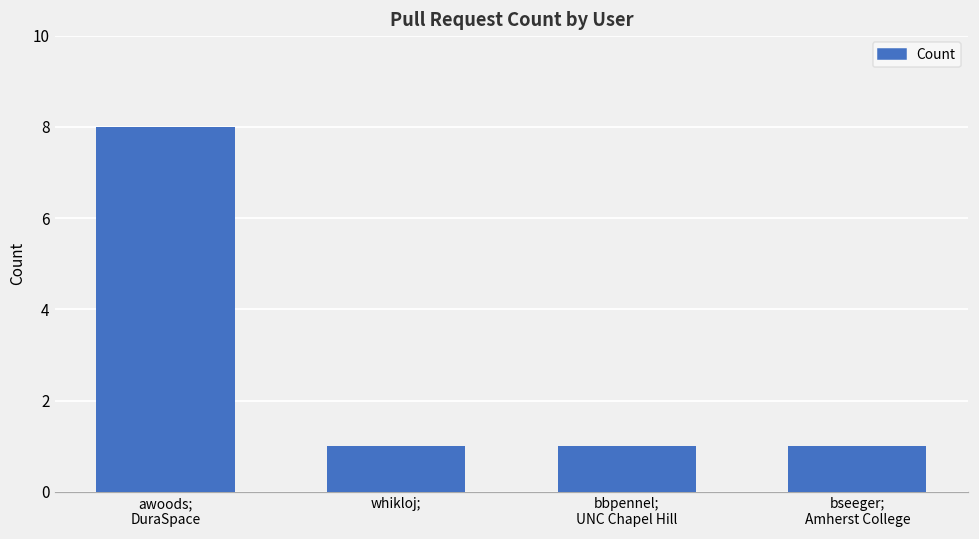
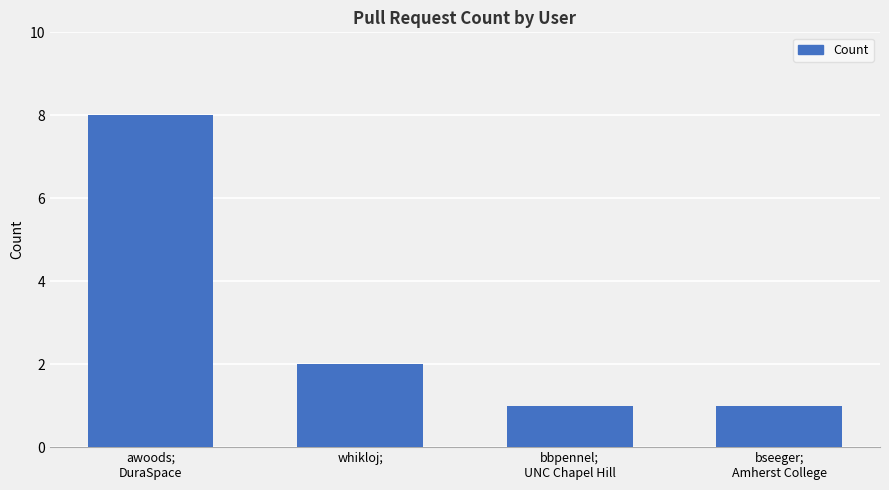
  {
    "awoods; DuraSpace": 8,
-   "whikloj;": 1,
+   "whikloj;": 2,
    "bbpennel; UNC Chapel Hill": 1,
    "bseeger; Amherst College": 1
  }
